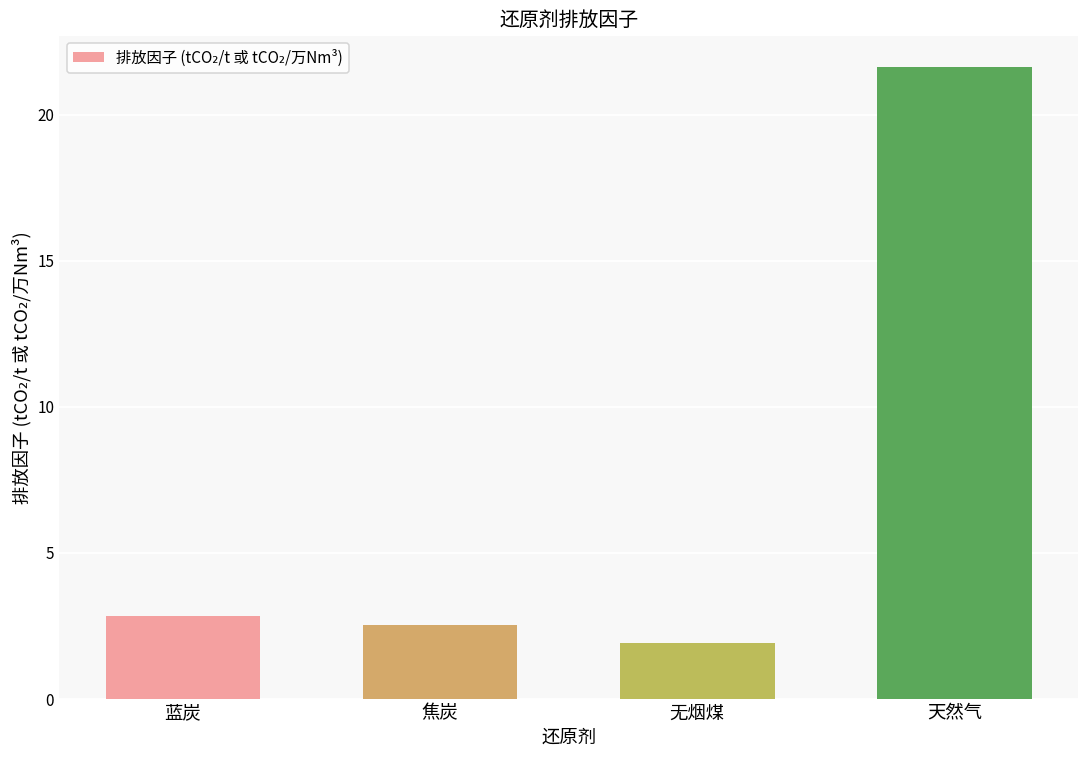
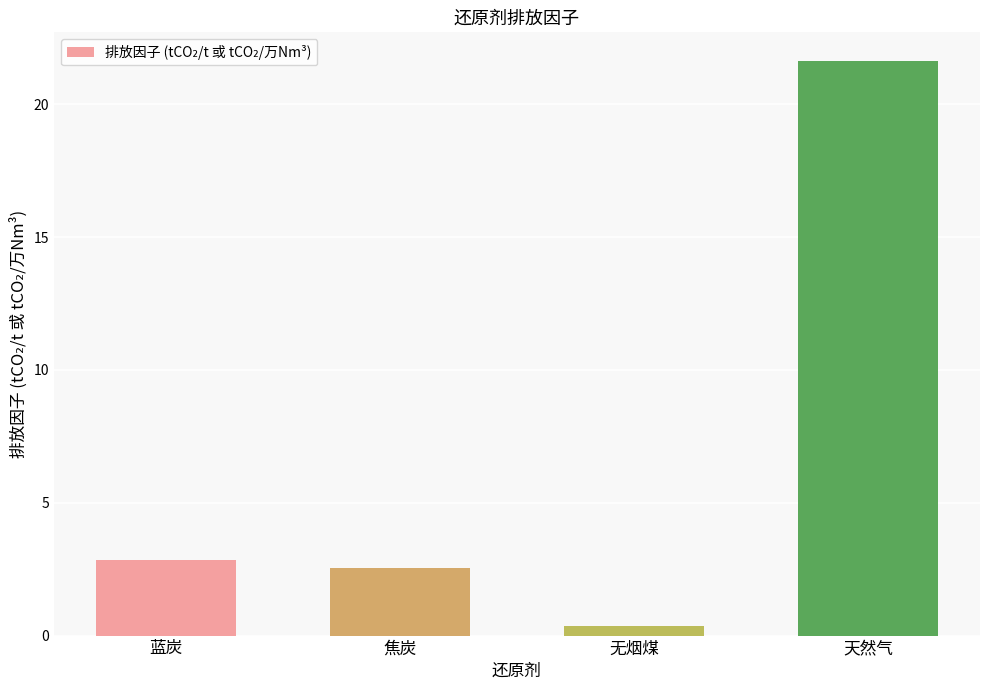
  {
    "蓝炭": 2.9,
    "焦炭": 2.6,
-   "无烟煤": 1.9,
+   "无烟煤": 0.4,
    "天然气": 21.6
  }
